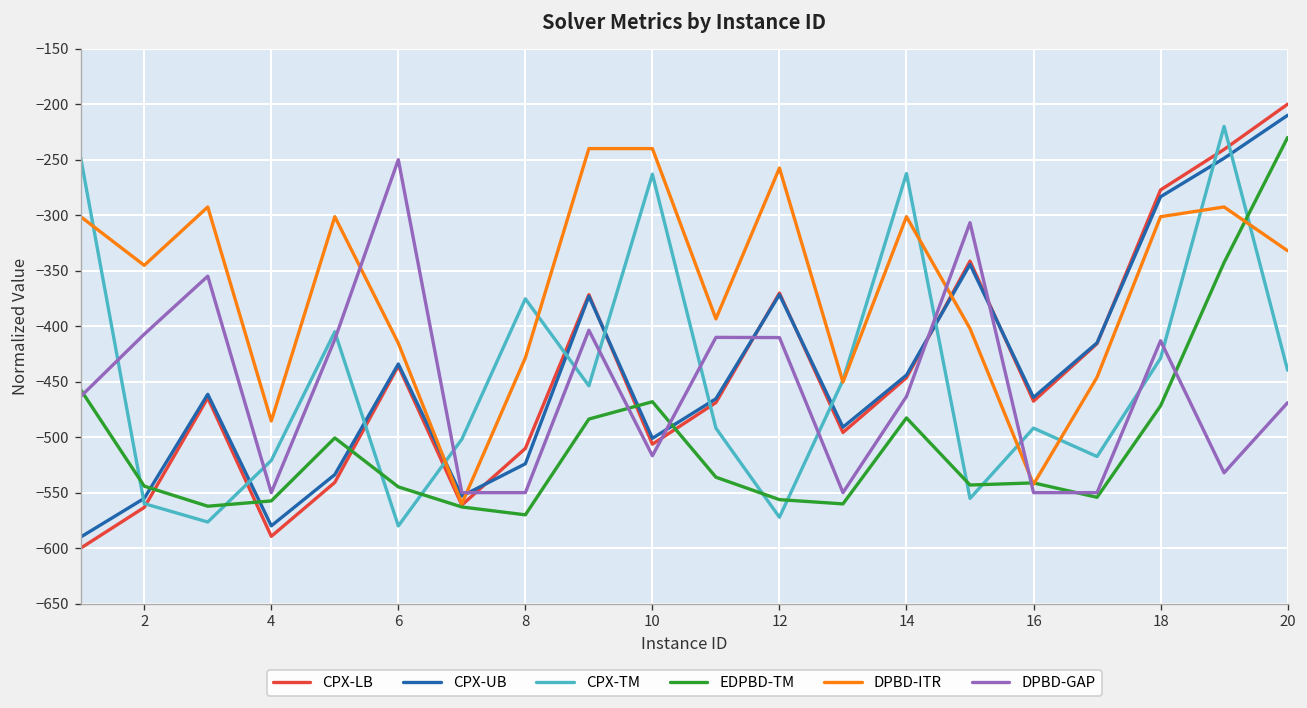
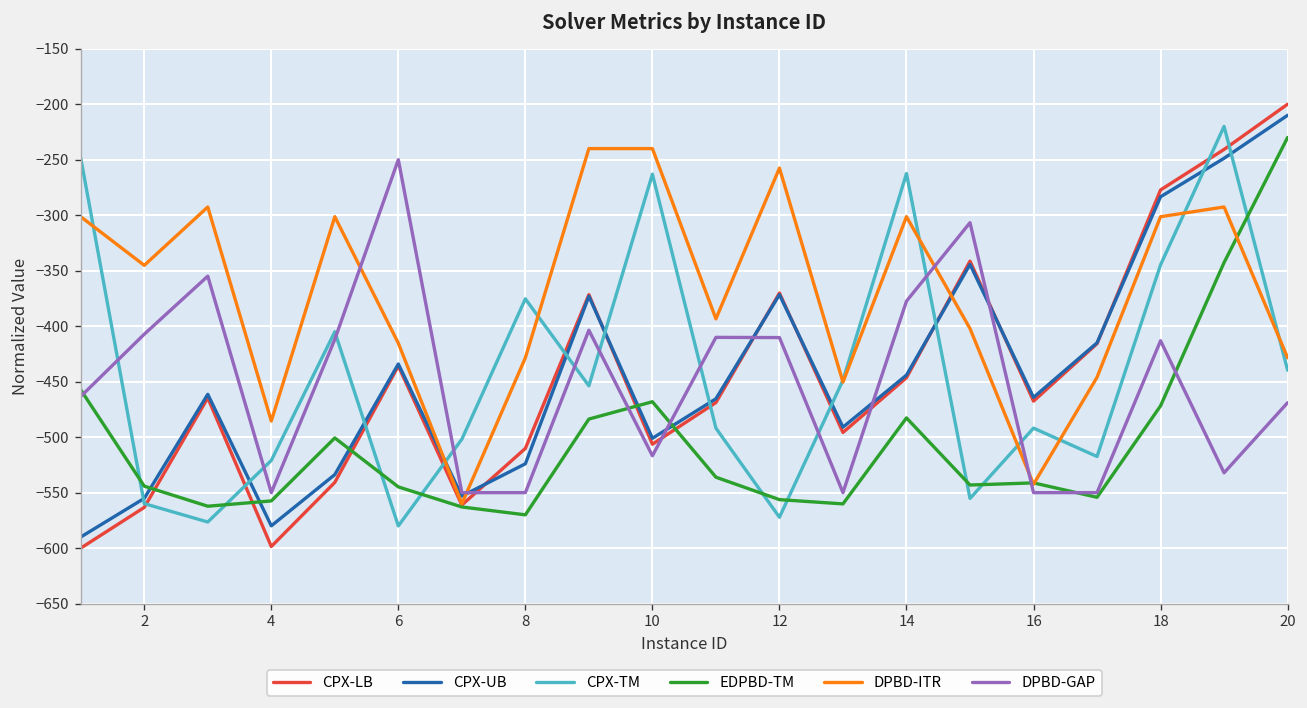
  {
    "CPX-LB": {
      "2": -560,
-     "4": -590,
+     "4": -600,
      "8": -510,
      "10": -510,
      "16": -470,
      "18": -280,
      "20": -200
    },
    "CPX-UB": {
      "2": -560,
      "4": -580,
      "8": -520,
      "10": -500,
      "16": -460,
      "18": -280,
      "20": -210
    },
    "CPX-TM": {
      "2": -560,
      "4": -520,
      "6": -580,
      "8": -380,
      "10": -260,
      "12": -570,
      "14": -260,
      "16": -490,
-     "18": -430,
+     "18": -340,
      "20": -440
    },
    "EDPBD-TM": {
      "2": -540,
      "4": -560,
      "6": -540,
      "8": -570,
      "10": -470,
      "12": -560,
      "14": -480,
      "18": -470,
      "20": -230
    },
    "DPBD-ITR": {
      "2": -350,
      "4": -490,
      "6": -420,
      "8": -430,
      "10": -240,
      "12": -260,
      "14": -300,
      "18": -300,
-     "20": -330
+     "20": -430
    },
    "DPBD-GAP": {
      "2": -410,
      "4": -550,
      "6": -250,
      "8": -550,
      "10": -520,
      "12": -410,
-     "14": -460,
+     "14": -380,
      "16": -550,
      "18": -410,
      "20": -470
    }
  }
